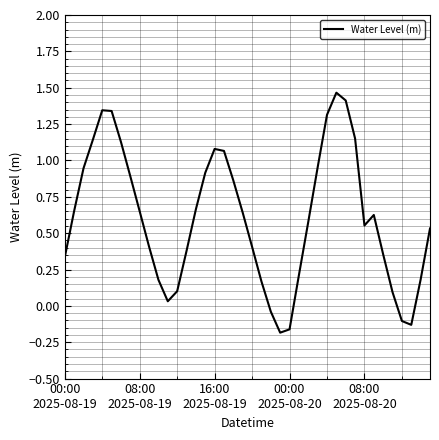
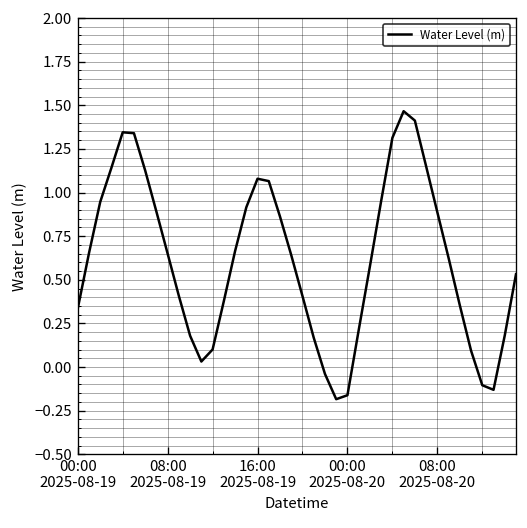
  {
    "00:00 2025-08-19": 0.33,
    "08:00 2025-08-19": 0.65,
    "16:00 2025-08-19": 1.08,
    "00:00 2025-08-20": -0.16,
-   "08:00 2025-08-20": 0.55
+   "08:00 2025-08-20": 0.89
  }
